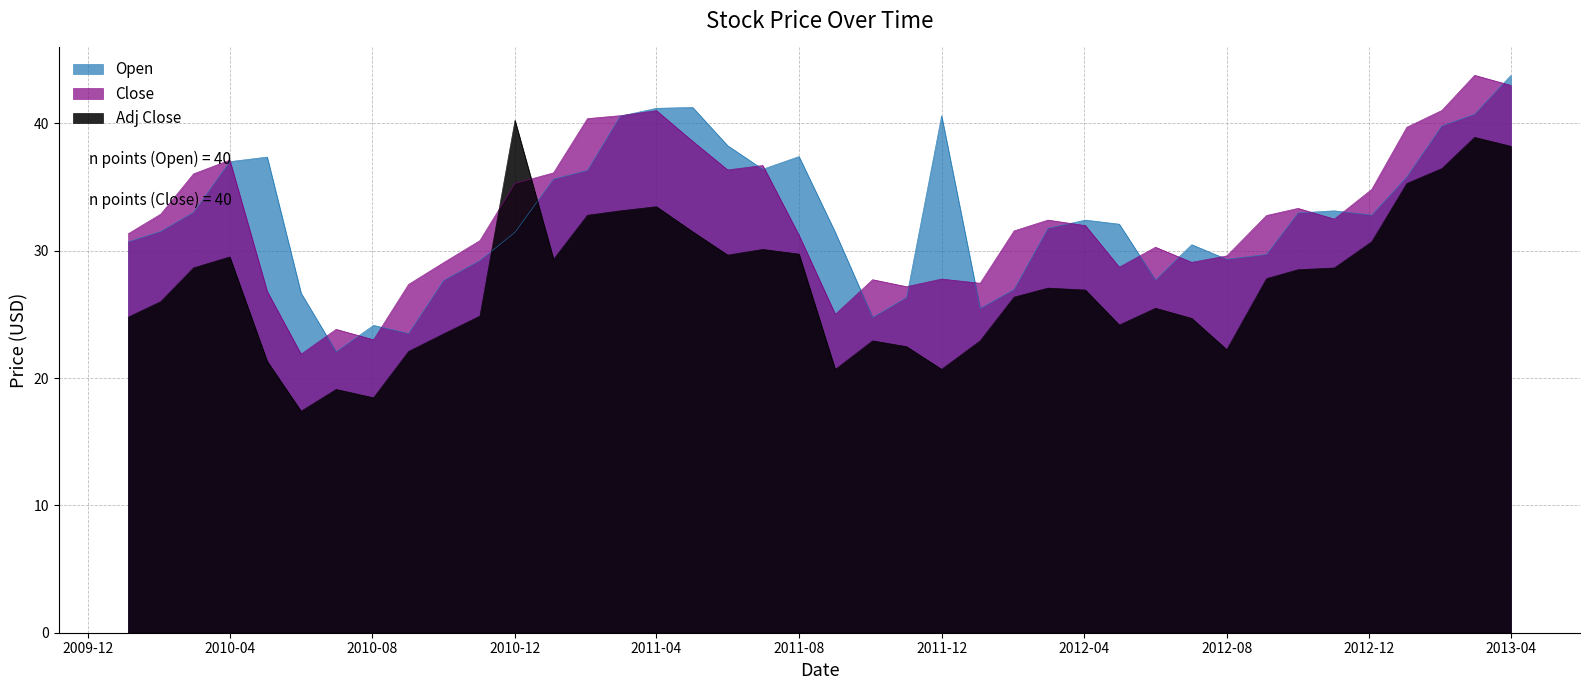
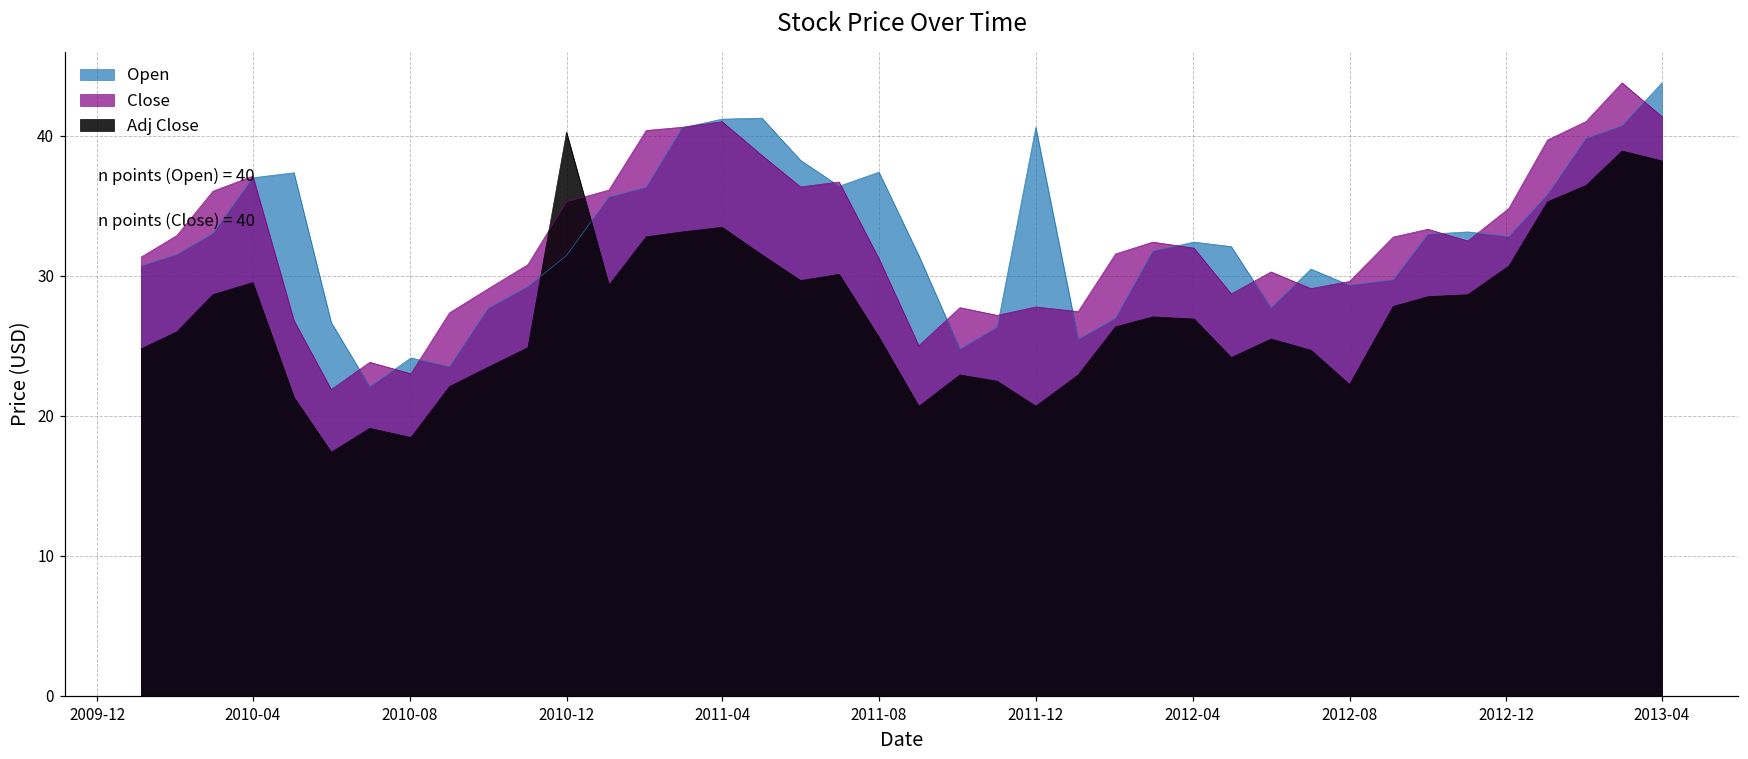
  {
    "Open": {
      "2010-12": 31.5,
      "2011-08": 37.4,
      "2011-12": 40.6,
      "2012-08": 29.3,
      "2013-04": 43.8
    },
    "Close": {
      "2010-12": 35.3,
      "2011-08": 31.2,
      "2011-12": 27.8,
      "2012-08": 29.6,
-     "2013-04": 43.0
+     "2013-04": 41.4
    },
    "Adj Close": {
      "2010-04": 29.5,
      "2010-12": 40.2,
      "2011-04": 33.5,
-     "2011-08": 29.7,
+     "2011-08": 25.6,
      "2011-12": 20.7,
      "2012-08": 22.2,
      "2013-04": 38.2
    }
  }
